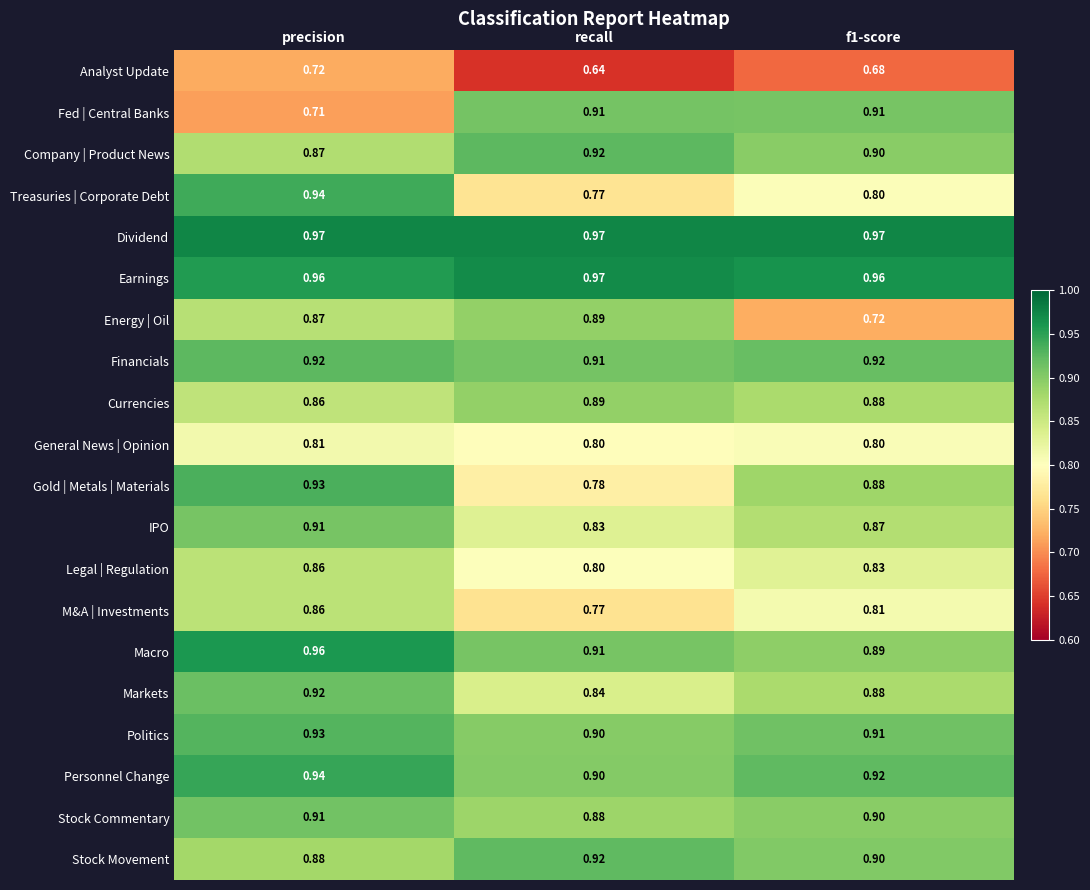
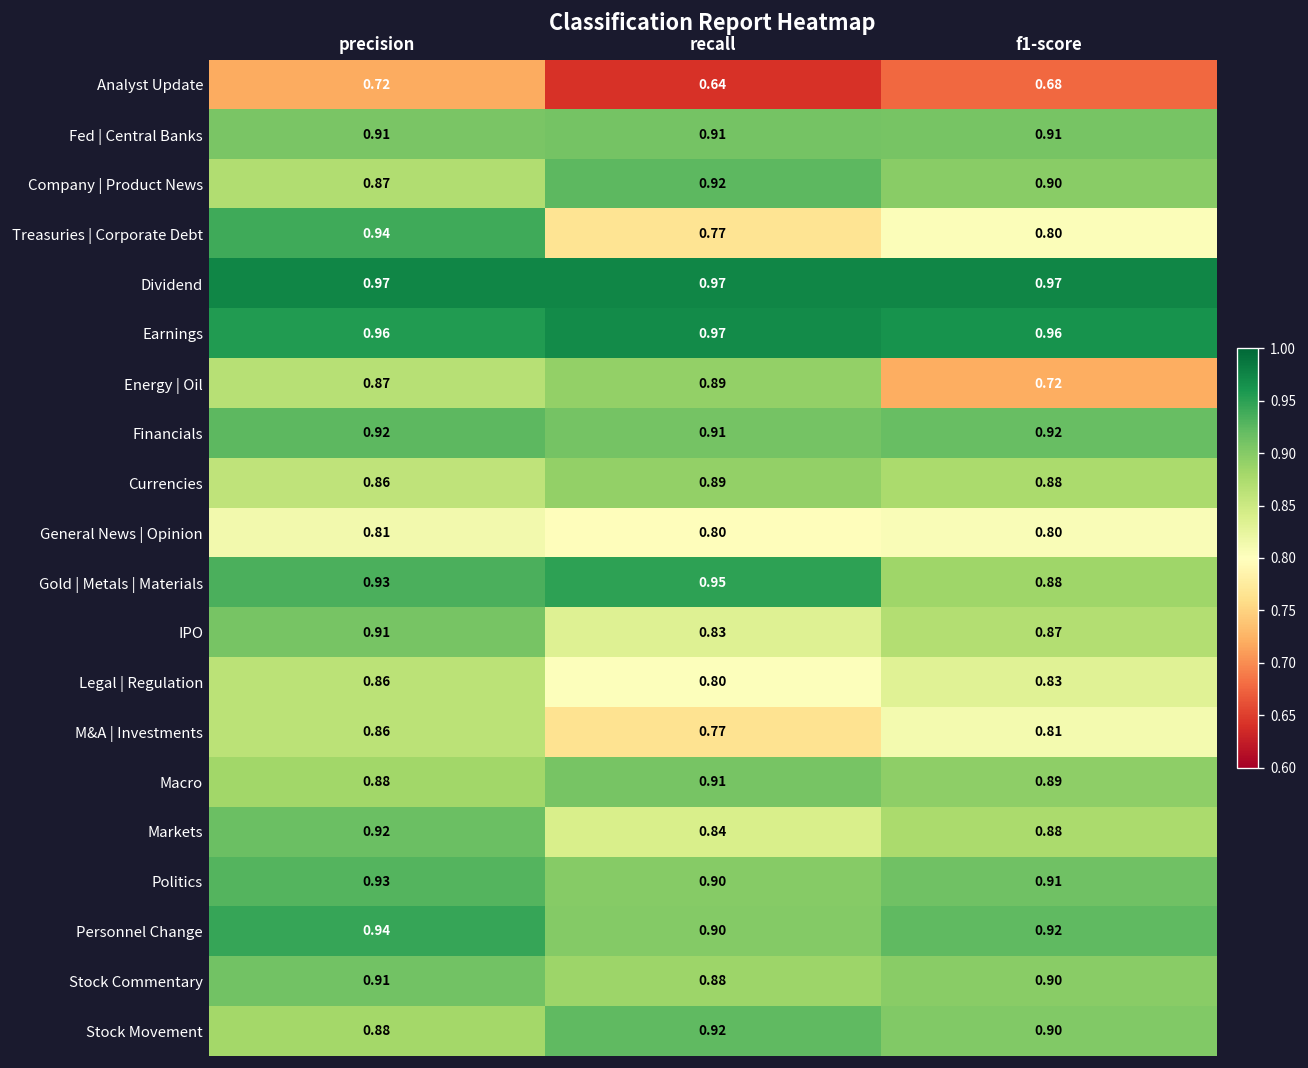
  {
    "Analyst Update": {
      "precision": 0.72,
      "recall": 0.64,
      "f1-score": 0.68
    },
    "Fed | Central Banks": {
-     "precision": 0.71,
+     "precision": 0.91,
      "recall": 0.91,
      "f1-score": 0.91
    },
    "Company | Product News": {
      "precision": 0.87,
      "recall": 0.92,
      "f1-score": 0.90
    },
    "Treasuries | Corporate Debt": {
      "precision": 0.94,
      "recall": 0.77,
      "f1-score": 0.80
    },
    "Dividend": {
      "precision": 0.97,
      "recall": 0.97,
      "f1-score": 0.97
    },
    "Earnings": {
      "precision": 0.96,
      "recall": 0.97,
      "f1-score": 0.96
    },
    "Energy | Oil": {
      "precision": 0.87,
      "recall": 0.89,
      "f1-score": 0.72
    },
    "Financials": {
      "precision": 0.92,
      "recall": 0.91,
      "f1-score": 0.92
    },
    "Currencies": {
      "precision": 0.86,
      "recall": 0.89,
      "f1-score": 0.88
    },
    "General News | Opinion": {
      "precision": 0.81,
      "recall": 0.80,
      "f1-score": 0.80
    },
    "Gold | Metals | Materials": {
      "precision": 0.93,
-     "recall": 0.78,
+     "recall": 0.95,
      "f1-score": 0.88
    },
    "IPO": {
      "precision": 0.91,
      "recall": 0.83,
      "f1-score": 0.87
    },
    "Legal | Regulation": {
      "precision": 0.86,
      "recall": 0.80,
      "f1-score": 0.83
    },
    "M&A | Investments": {
      "precision": 0.86,
      "recall": 0.77,
      "f1-score": 0.81
    },
    "Macro": {
-     "precision": 0.96,
+     "precision": 0.88,
      "recall": 0.91,
      "f1-score": 0.89
    },
    "Markets": {
      "precision": 0.92,
      "recall": 0.84,
      "f1-score": 0.88
    },
    "Politics": {
      "precision": 0.93,
      "recall": 0.90,
      "f1-score": 0.91
    },
    "Personnel Change": {
      "precision": 0.94,
      "recall": 0.90,
      "f1-score": 0.92
    },
    "Stock Commentary": {
      "precision": 0.91,
      "recall": 0.88,
      "f1-score": 0.90
    },
    "Stock Movement": {
      "precision": 0.88,
      "recall": 0.92,
      "f1-score": 0.90
    }
  }
